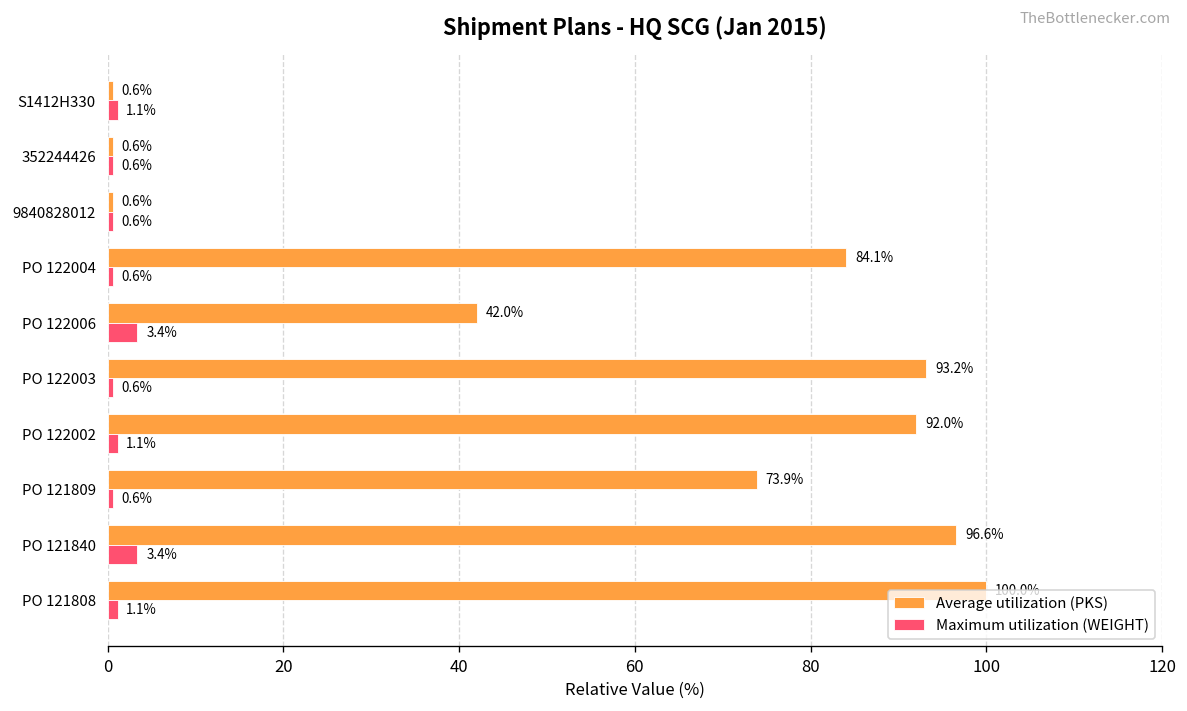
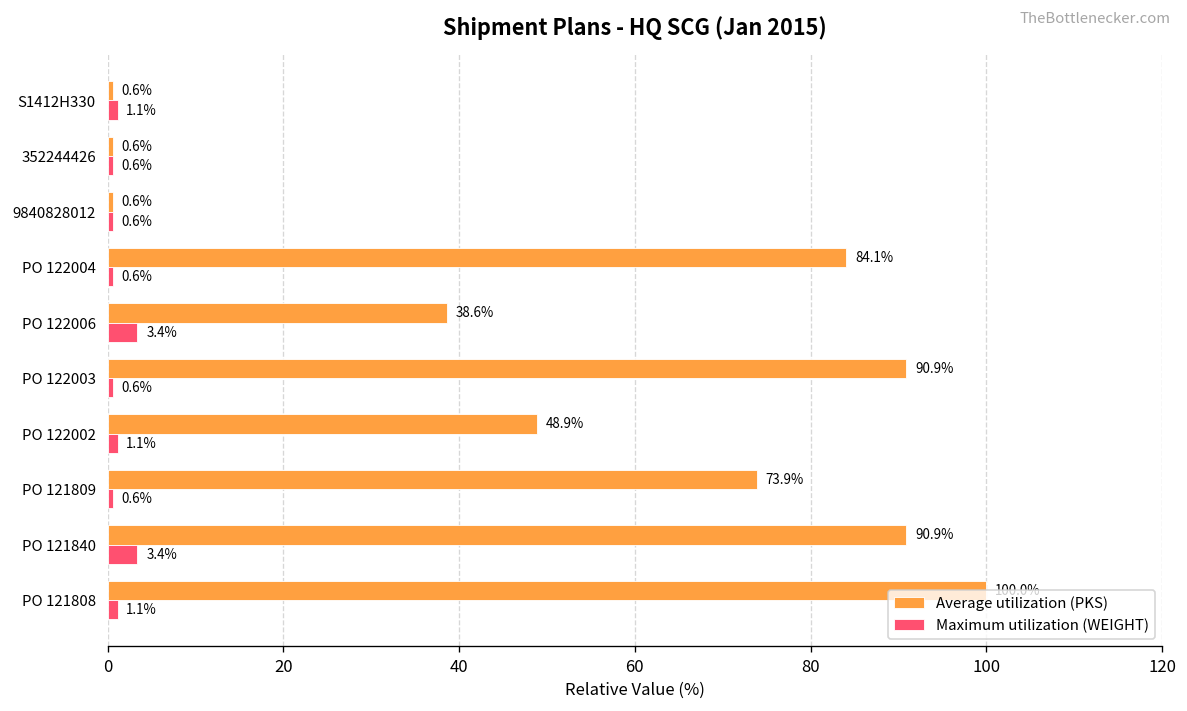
  {
    "Average utilization (PKS)": {
      "S1412H330": "0.6%",
      "352244426": "0.6%",
      "9840828012": "0.6%",
      "PO 122004": "84.1%",
-     "PO 122006": "42.0%",
-     "PO 122003": "93.2%",
-     "PO 122002": "92.0%",
+     "PO 122006": "38.6%",
+     "PO 122003": "90.9%",
+     "PO 122002": "48.9%",
      "PO 121809": "73.9%",
-     "PO 121840": "96.6%"
+     "PO 121840": "90.9%"
    },
    "Maximum utilization (WEIGHT)": {
      "S1412H330": "1.1%",
      "352244426": "0.6%",
      "9840828012": "0.6%",
      "PO 122004": "0.6%",
      "PO 122006": "3.4%",
      "PO 122003": "0.6%",
      "PO 122002": "1.1%",
      "PO 121809": "0.6%",
      "PO 121840": "3.4%",
      "PO 121808": "1.1%"
    }
  }
